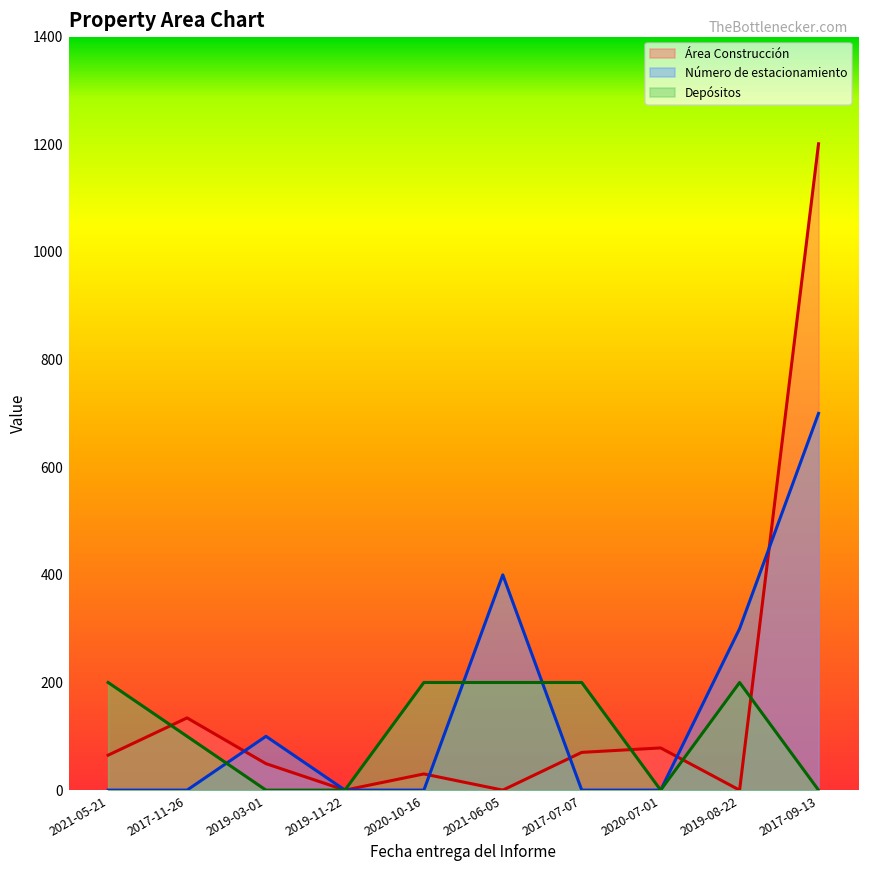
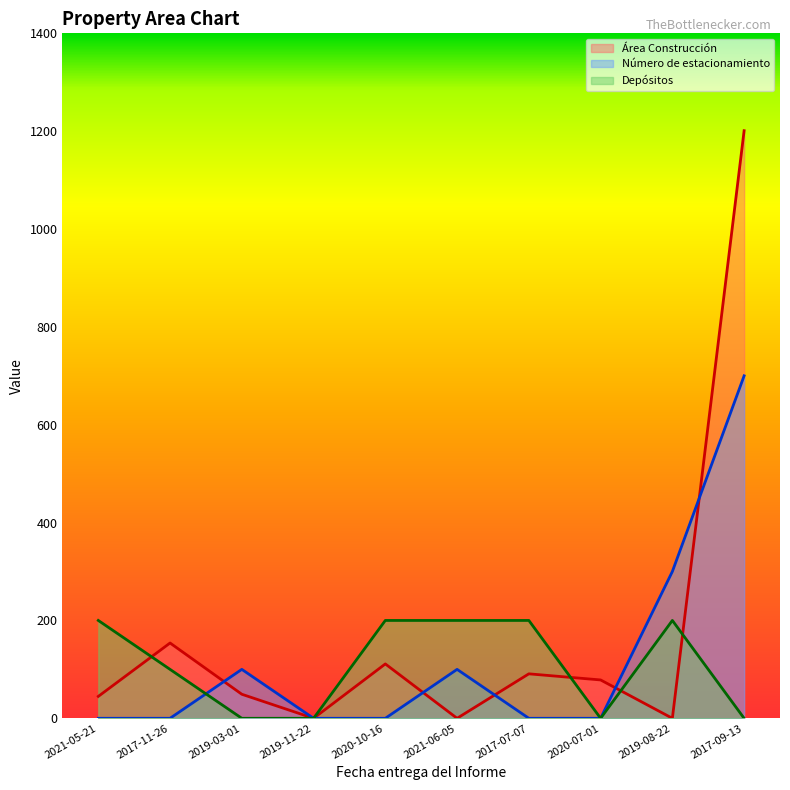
  {
    "Área Construcción": {
-     "2021-05-21": 60,
-     "2017-11-26": 130,
+     "2021-05-21": 40,
+     "2017-11-26": 150,
      "2019-03-01": 50,
-     "2020-10-16": 30,
+     "2020-10-16": 110,
      "2021-06-05": 0,
-     "2017-07-07": 70,
+     "2017-07-07": 90,
      "2020-07-01": 80,
      "2019-08-22": 0,
      "2017-09-13": 1200
    },
    "Número de estacionamiento": {
      "2021-05-21": 0,
      "2017-11-26": 0,
      "2019-03-01": 100,
      "2020-10-16": 0,
-     "2021-06-05": 400,
+     "2021-06-05": 100,
      "2017-07-07": 0,
      "2019-08-22": 300,
      "2017-09-13": 700
    },
    "Depósitos": {
      "2021-05-21": 200,
      "2017-11-26": 100,
      "2019-03-01": 0,
      "2020-10-16": 200,
      "2021-06-05": 200,
      "2017-07-07": 200,
      "2019-08-22": 200,
      "2017-09-13": 0
    }
  }
